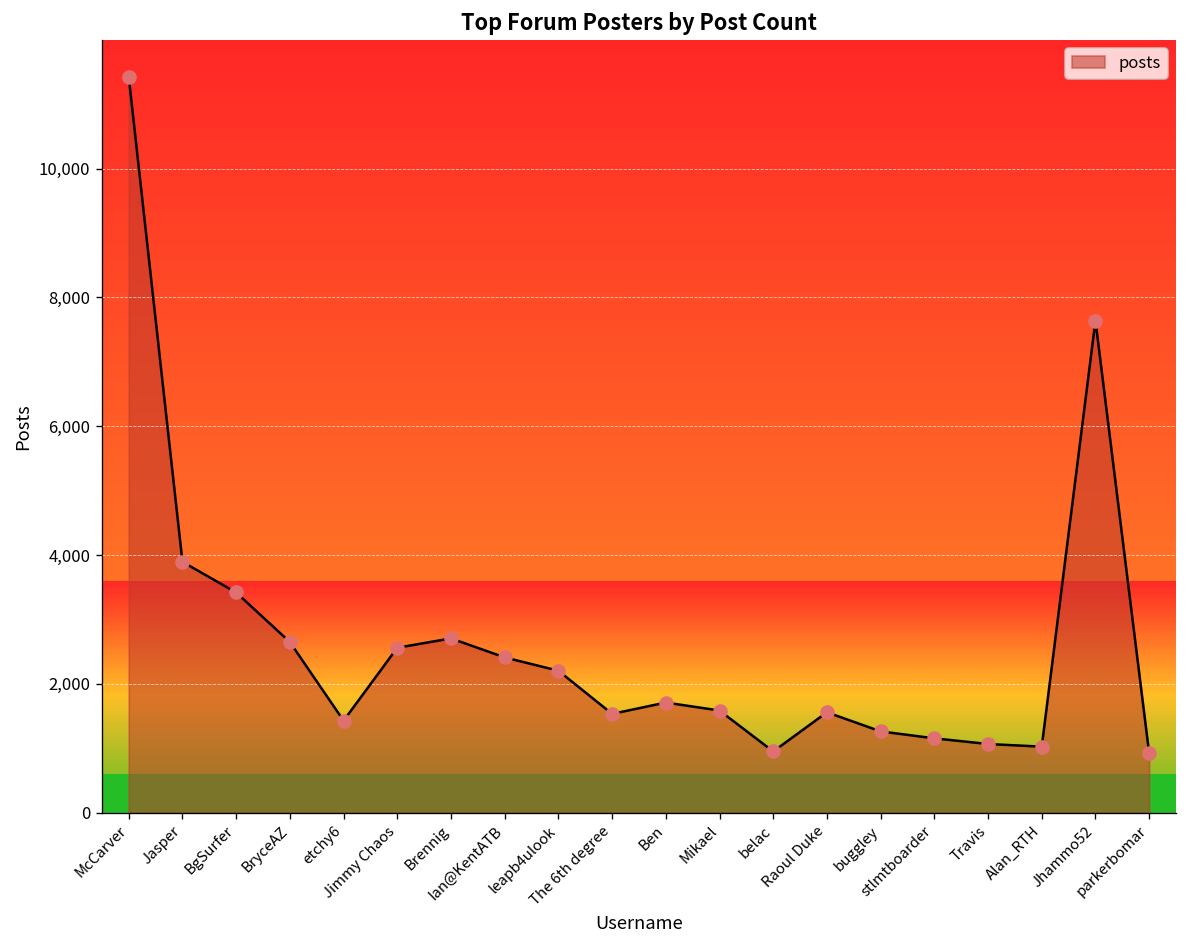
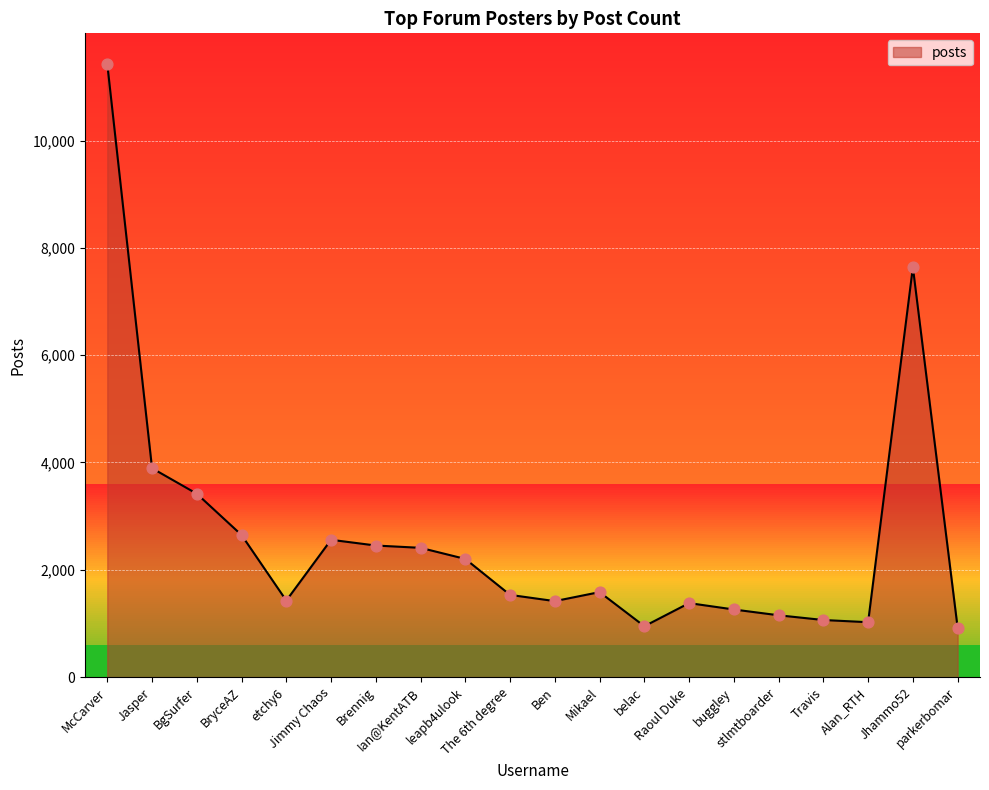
  {
    "McCarver": "11,400",
    "Jasper": "3,900",
    "BgSurfer": "3,400",
    "BryceAZ": "2,600",
    "etchy6": "1,400",
    "Jimmy Chaos": "2,600",
-   "Brennig": "2,700",
+   "Brennig": "2,500",
    "Ian@KentATB": "2,400",
    "leapb4ulook": "2,200",
    "The 6th degree": "1,500",
-   "Ben": "1,700",
+   "Ben": "1,400",
    "Mikael": "1,600",
    "belac": "900",
-   "Raoul Duke": "1,600",
+   "Raoul Duke": "1,400",
    "buggley": "1,300",
    "stlmtboarder": "1,200",
    "Travis": "1,100",
    "Alan_RTH": "1,000",
    "Jhammo52": "7,600",
    "parkerbomar": "900"
  }
